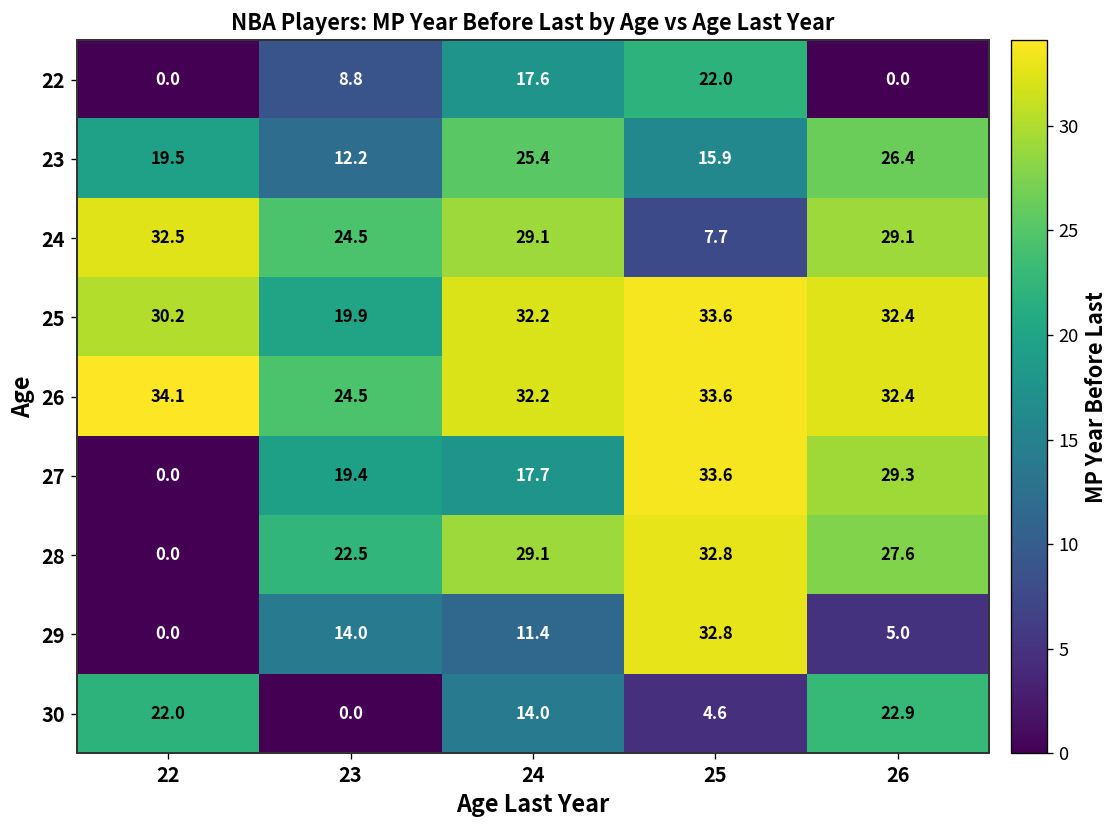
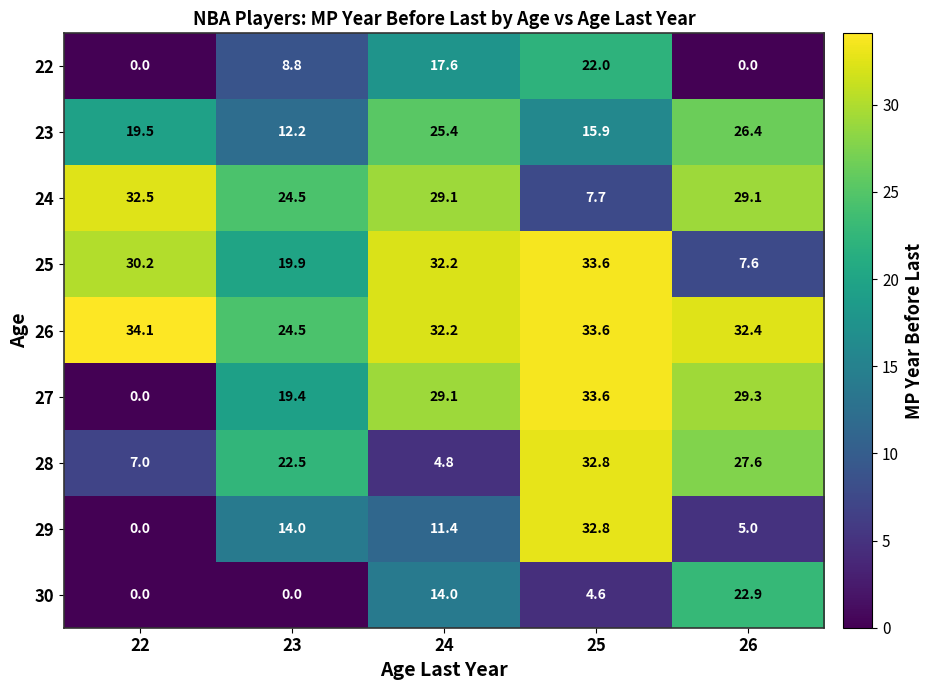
  {
    "22": {
      "22": 0.0,
      "23": 8.8,
      "24": 17.6,
      "25": 22.0,
      "26": 0.0
    },
    "23": {
      "22": 19.5,
      "23": 12.2,
      "24": 25.4,
      "25": 15.9,
      "26": 26.4
    },
    "24": {
      "22": 32.5,
      "23": 24.5,
      "24": 29.1,
      "25": 7.7,
      "26": 29.1
    },
    "25": {
      "22": 30.2,
      "23": 19.9,
      "24": 32.2,
      "25": 33.6,
-     "26": 32.4
+     "26": 7.6
    },
    "26": {
      "22": 34.1,
      "23": 24.5,
      "24": 32.2,
      "25": 33.6,
      "26": 32.4
    },
    "27": {
      "22": 0.0,
      "23": 19.4,
-     "24": 17.7,
+     "24": 29.1,
      "25": 33.6,
      "26": 29.3
    },
    "28": {
-     "22": 0.0,
+     "22": 7.0,
      "23": 22.5,
-     "24": 29.1,
+     "24": 4.8,
      "25": 32.8,
      "26": 27.6
    },
    "29": {
      "22": 0.0,
      "23": 14.0,
      "24": 11.4,
      "25": 32.8,
      "26": 5.0
    },
    "30": {
-     "22": 22.0,
+     "22": 0.0,
      "23": 0.0,
      "24": 14.0,
      "25": 4.6,
      "26": 22.9
    }
  }
